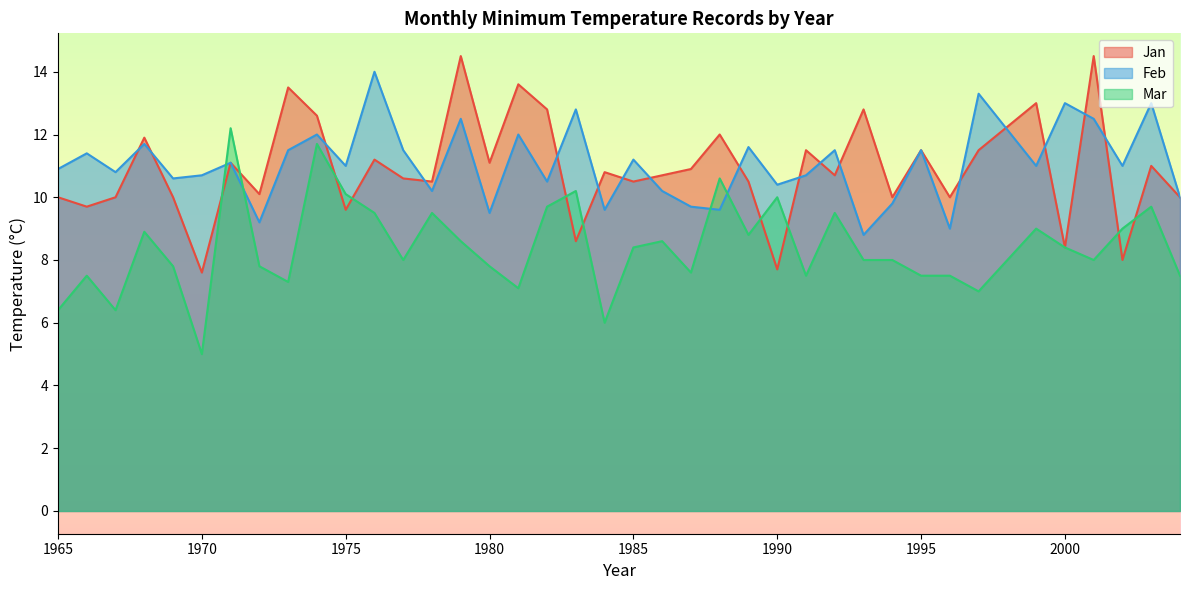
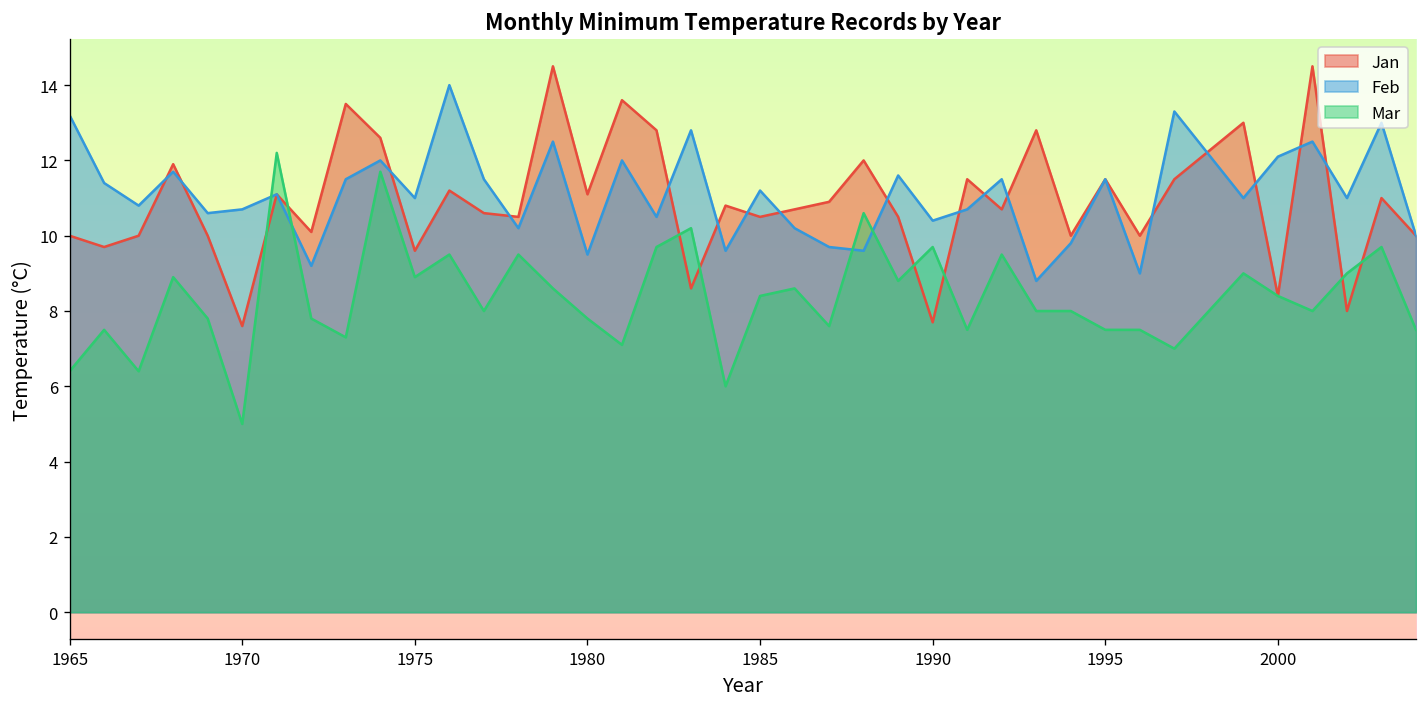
  {
    "Jan": {
      "1965": 10.0,
      "1970": 7.6,
      "1975": 9.6,
      "1980": 11.1,
      "1985": 10.5,
      "1990": 7.7
    },
    "Feb": {
-     "1965": 10.9,
+     "1965": 13.2,
      "1970": 10.7,
      "1975": 11.0,
      "1980": 9.5,
      "1985": 11.2,
      "1990": 10.4,
-     "2000": 13.0
+     "2000": 12.1
    },
    "Mar": {
      "1965": 6.4,
      "1970": 5.0,
-     "1975": 10.1,
+     "1975": 8.9,
      "1980": 7.8,
      "1985": 8.4,
-     "1990": 10.0,
+     "1990": 9.7,
      "1995": 7.5
    }
  }
